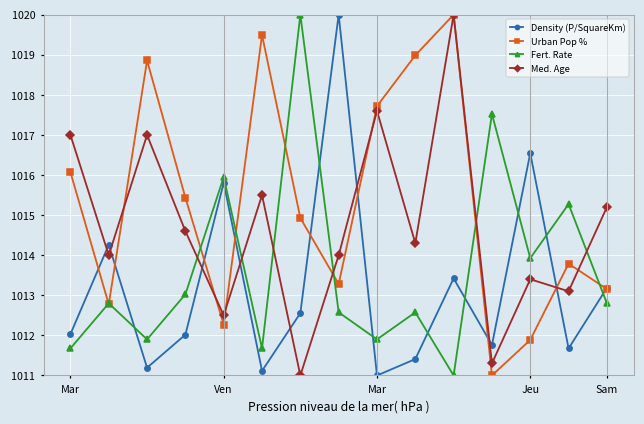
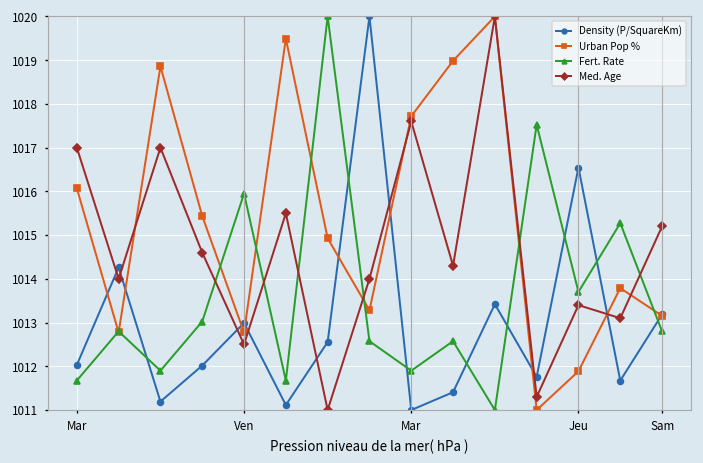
  {
    "Density (P/SquareKm)": {
-     "Ven": 1015.8,
+     "Ven": 1013.0,
      "Jeu": 1016.5
    },
    "Urban Pop %": {
-     "Ven": 1012.3,
+     "Ven": 1012.8,
      "Jeu": 1011.9
    },
    "Fert. Rate": {
      "Ven": 1016.0,
-     "Jeu": 1013.9,
+     "Jeu": 1013.7,
      "Sam": 1012.8
    },
    "Med. Age": {
      "Ven": 1012.5,
      "Jeu": 1013.4,
      "Sam": 1015.2
    }
  }
